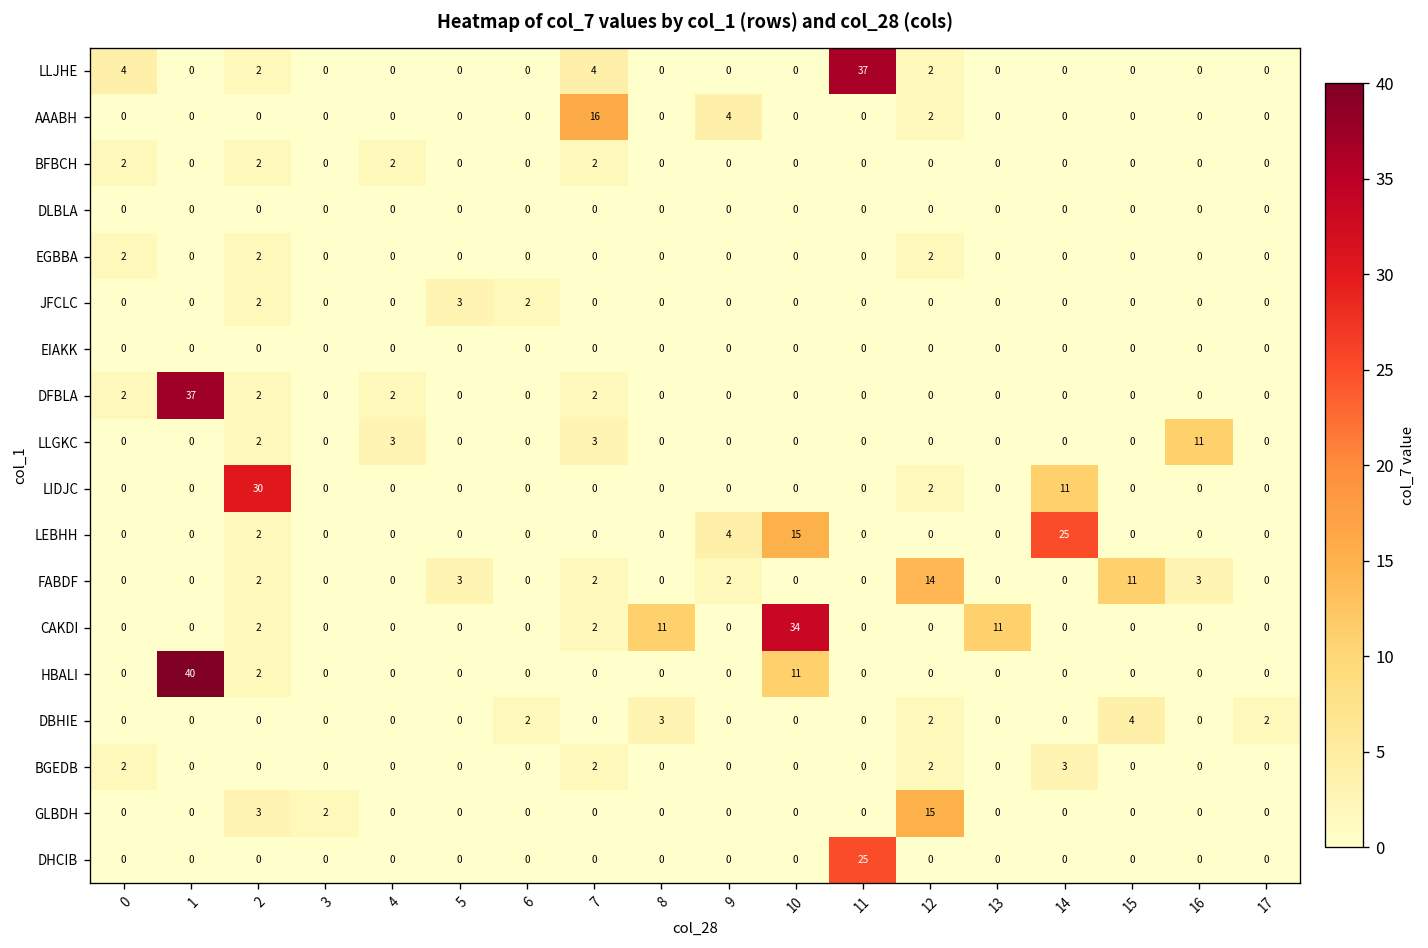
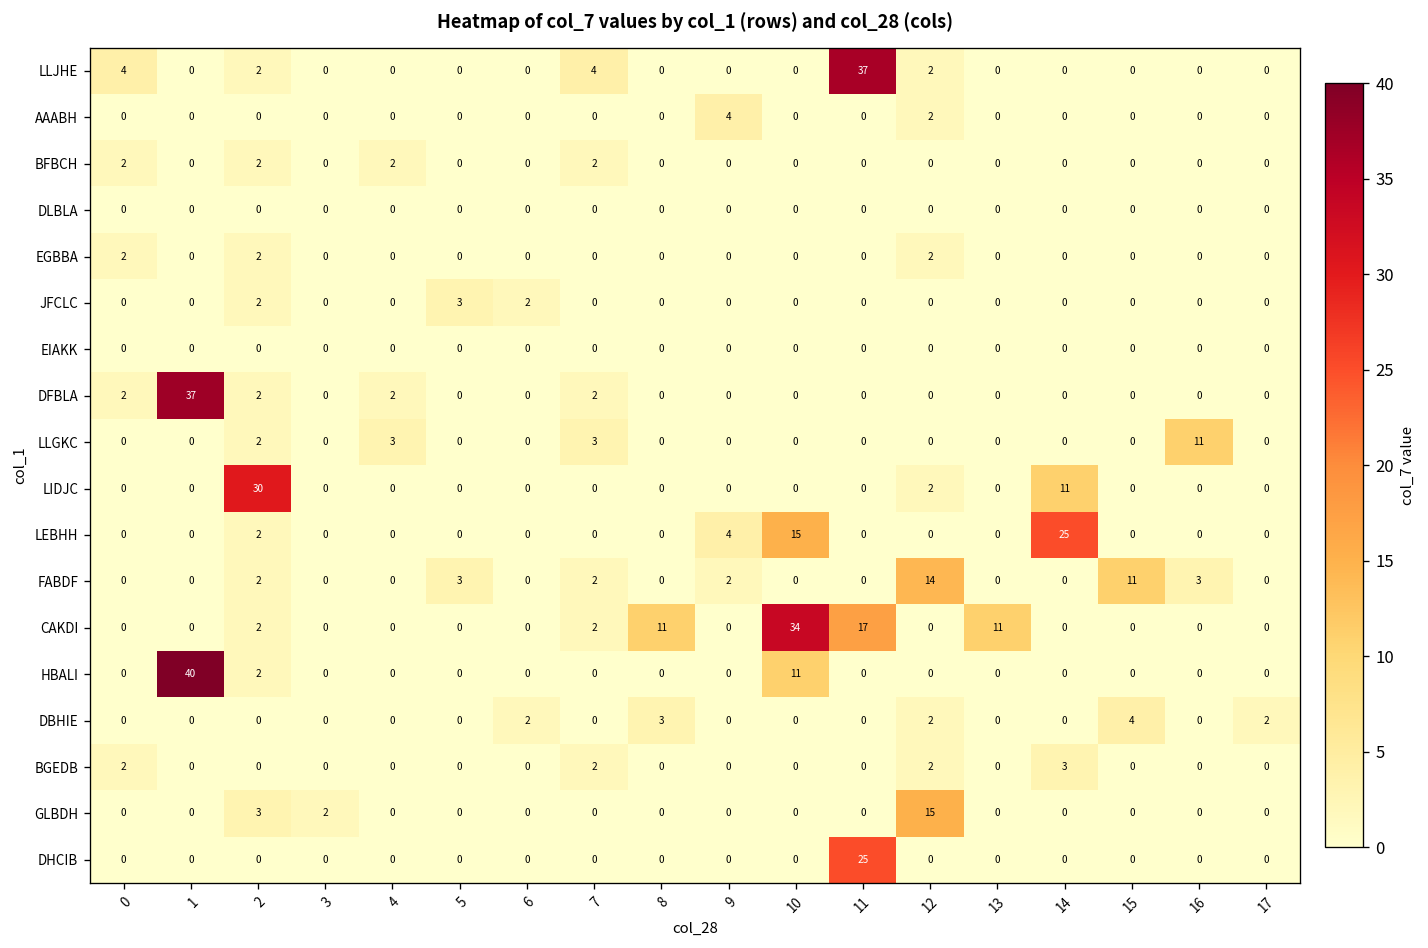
  {
    "AAABH": {
      "0": 0,
      "1": 0,
      "2": 0,
      "3": 0,
      "4": 0,
      "5": 0,
      "6": 0,
-     "7": 16,
+     "7": 0,
      "8": 0,
      "9": 4,
      "10": 0,
      "11": 0,
      "12": 2,
      "13": 0,
      "14": 0,
      "15": 0,
      "16": 0,
      "17": 0
    },
    "CAKDI": {
      "0": 0,
      "1": 0,
      "2": 2,
      "3": 0,
      "4": 0,
      "5": 0,
      "6": 0,
      "7": 2,
      "8": 11,
      "9": 0,
      "10": 34,
-     "11": 0,
+     "11": 17,
      "12": 0,
      "13": 11,
      "14": 0,
      "15": 0,
      "16": 0,
      "17": 0
    }
  }
